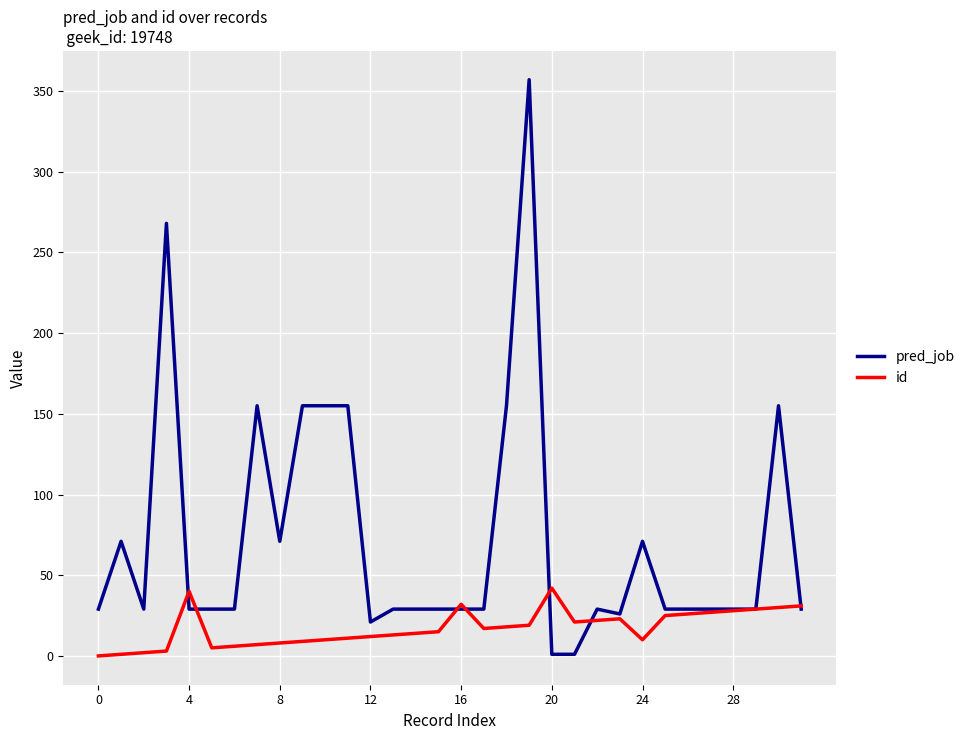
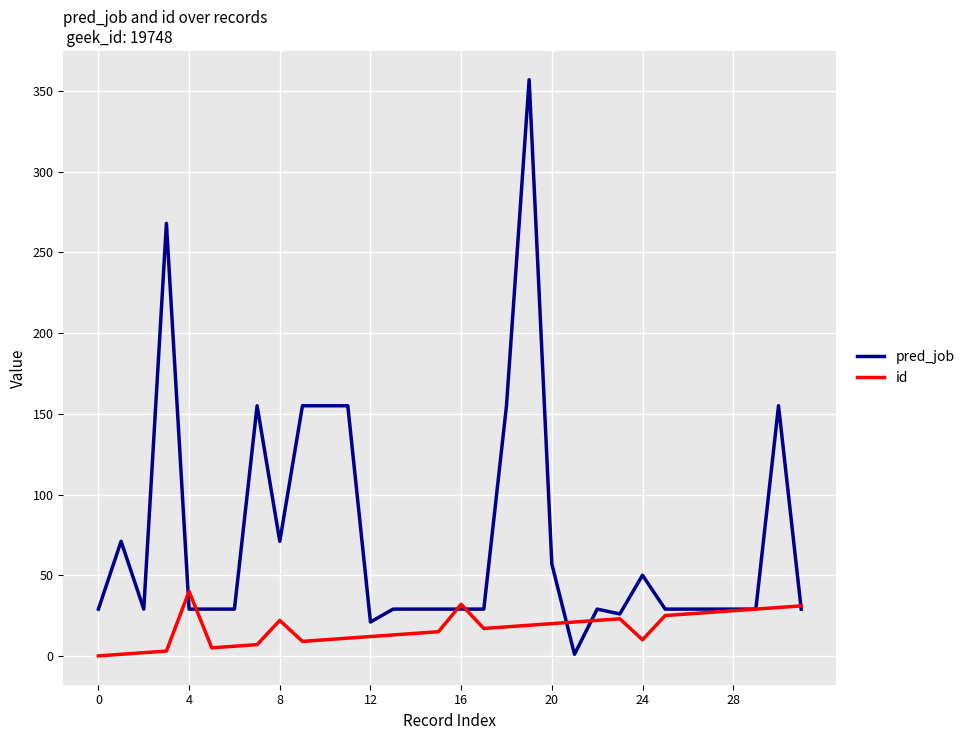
  {
    "pred_job": {
      "0": 29,
      "4": 29,
      "8": 71,
      "12": 21,
      "16": 29,
-     "20": 1,
-     "24": 71
+     "20": 57,
+     "24": 50
    },
    "id": {
      "0": 0,
      "4": 40,
-     "8": 8,
+     "8": 22,
      "12": 12,
      "16": 32,
-     "20": 42,
+     "20": 20,
      "24": 10
    }
  }
